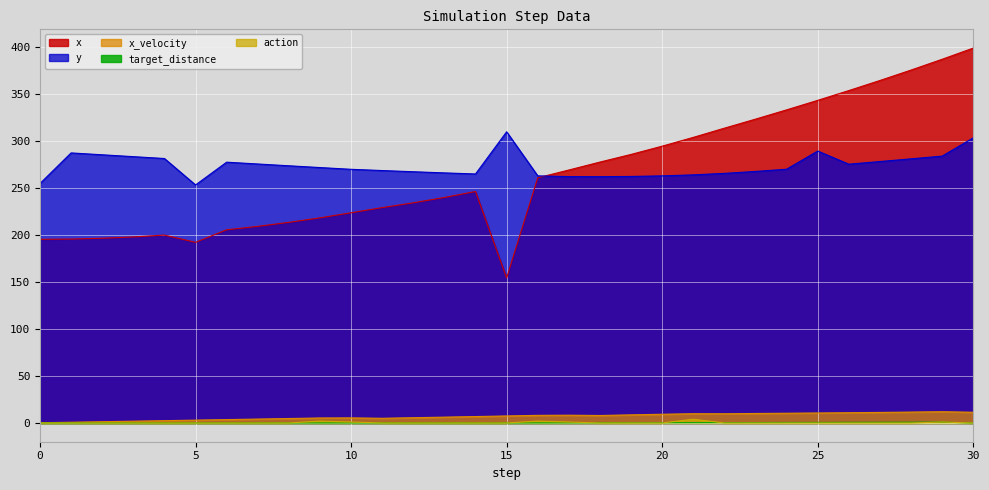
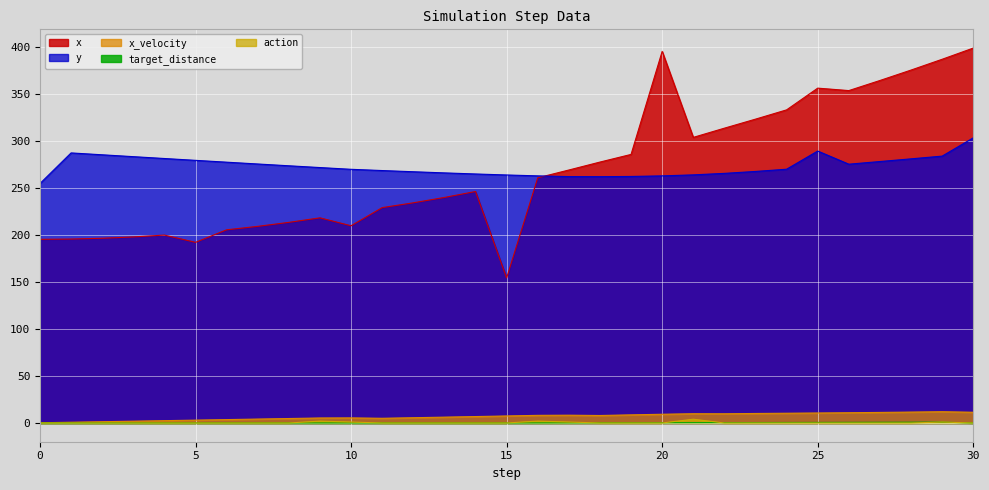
  {
    "x": {
      "0": 200,
      "5": 190,
-     "10": 220,
+     "10": 210,
      "15": 150,
-     "20": 290,
-     "25": 340,
+     "20": 400,
+     "25": 360,
      "30": 400
    },
    "y": {
      "0": 250,
-     "5": 250,
+     "5": 280,
      "10": 270,
-     "15": 310,
+     "15": 260,
      "20": 260,
      "25": 290,
      "30": 300
    }
  }
